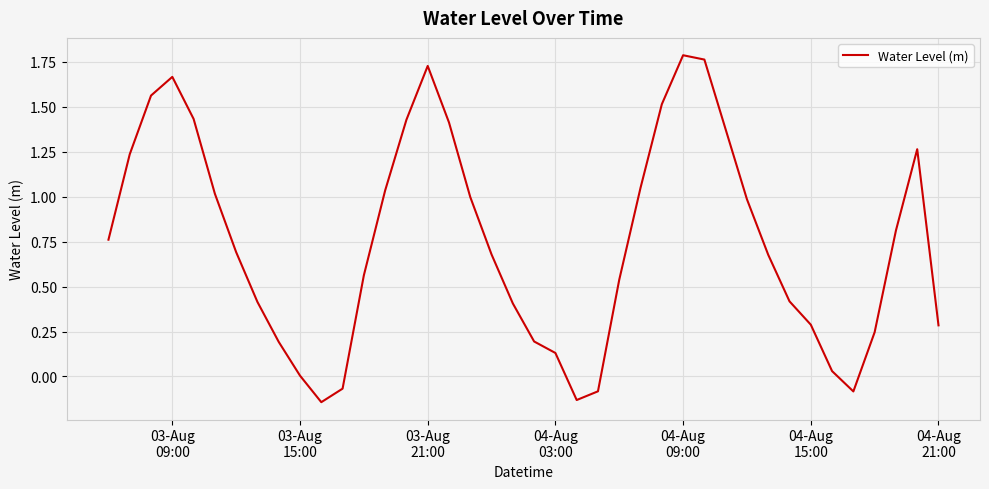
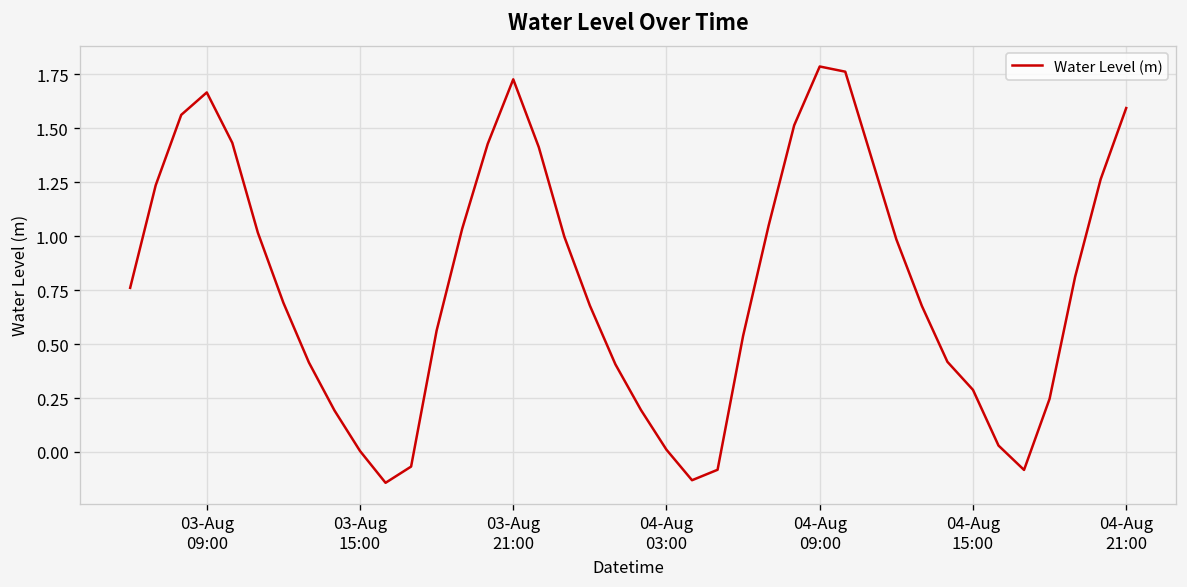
  {
    "03-Aug 09:00": 1.67,
    "03-Aug 15:00": 0.00,
    "03-Aug 21:00": 1.73,
-   "04-Aug 03:00": 0.13,
+   "04-Aug 03:00": 0.01,
    "04-Aug 09:00": 1.79,
    "04-Aug 15:00": 0.29,
-   "04-Aug 21:00": 0.28
+   "04-Aug 21:00": 1.59
  }
